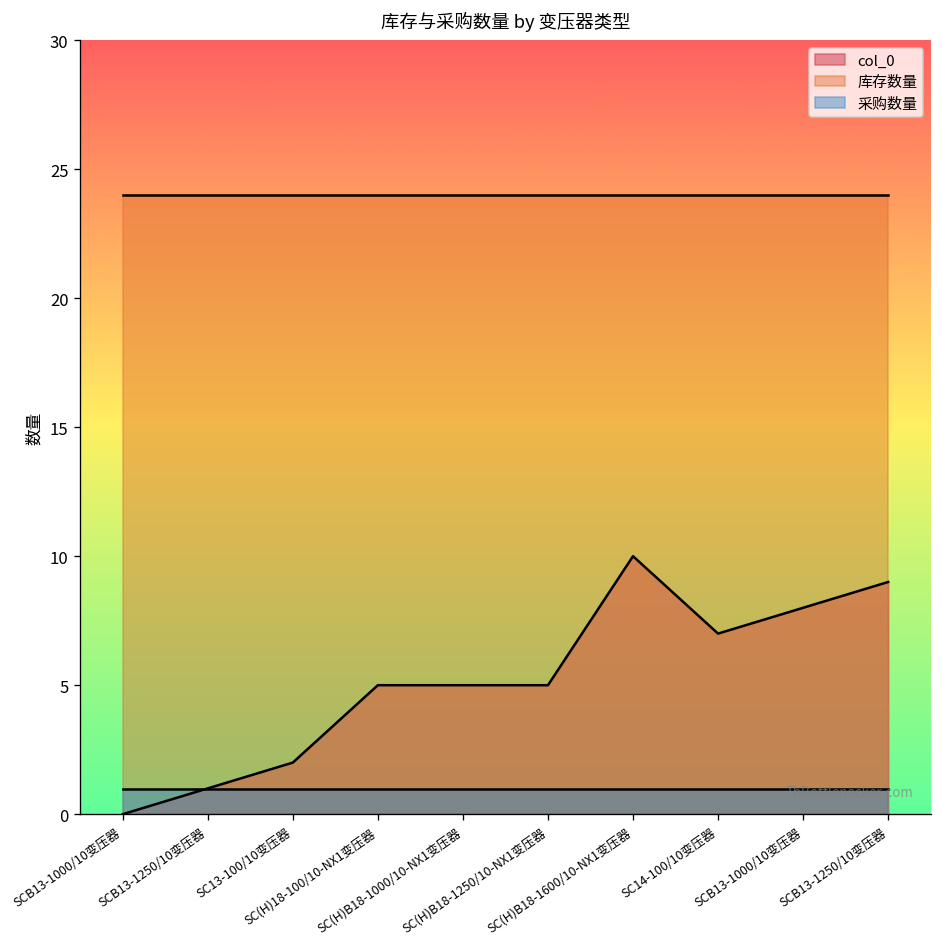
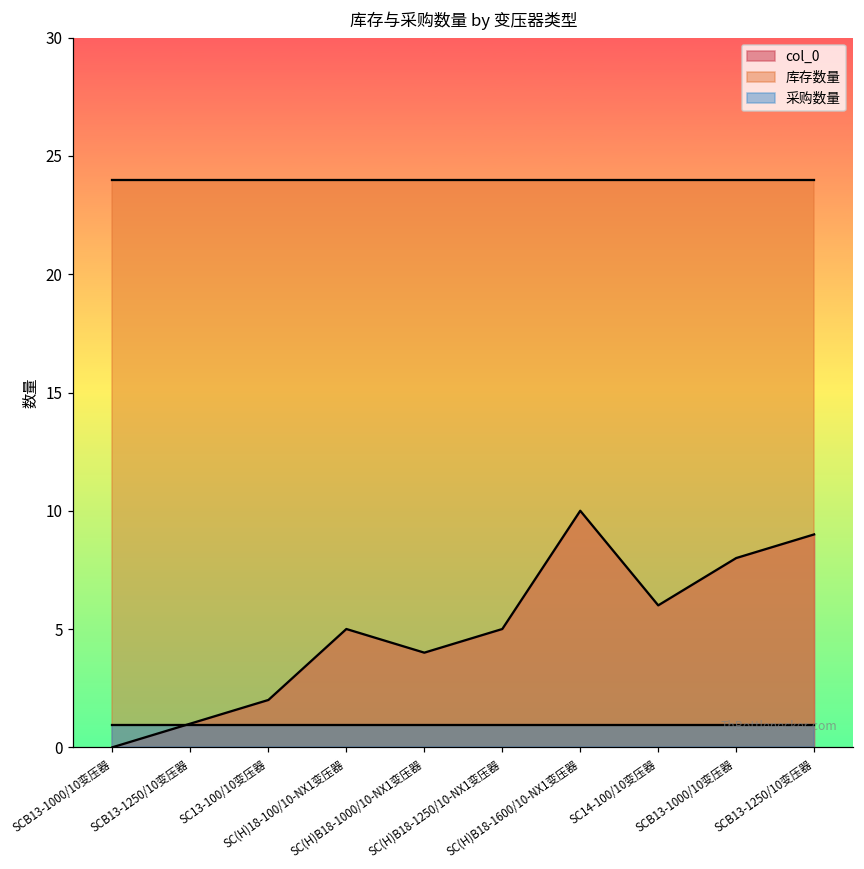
  {
    "col_0": {
      "SC13-100/10变压器": 2,
      "SC(H)18-100/10-NX1变压器": 5,
-     "SC(H)B18-1000/10-NX1变压器": 5,
+     "SC(H)B18-1000/10-NX1变压器": 4,
      "SC(H)B18-1250/10-NX1变压器": 5,
      "SC(H)B18-1600/10-NX1变压器": 10,
-     "SC14-100/10变压器": 7
+     "SC14-100/10变压器": 6
    },
    "库存数量": {
      "SC13-100/10变压器": 24,
      "SC(H)18-100/10-NX1变压器": 24,
      "SC(H)B18-1000/10-NX1变压器": 24,
      "SC(H)B18-1250/10-NX1变压器": 24,
      "SC(H)B18-1600/10-NX1变压器": 24,
      "SC14-100/10变压器": 24
    },
    "采购数量": {
      "SC13-100/10变压器": 1,
      "SC(H)18-100/10-NX1变压器": 1,
      "SC(H)B18-1000/10-NX1变压器": 1,
      "SC(H)B18-1250/10-NX1变压器": 1,
      "SC(H)B18-1600/10-NX1变压器": 1,
      "SC14-100/10变压器": 1
    }
  }
